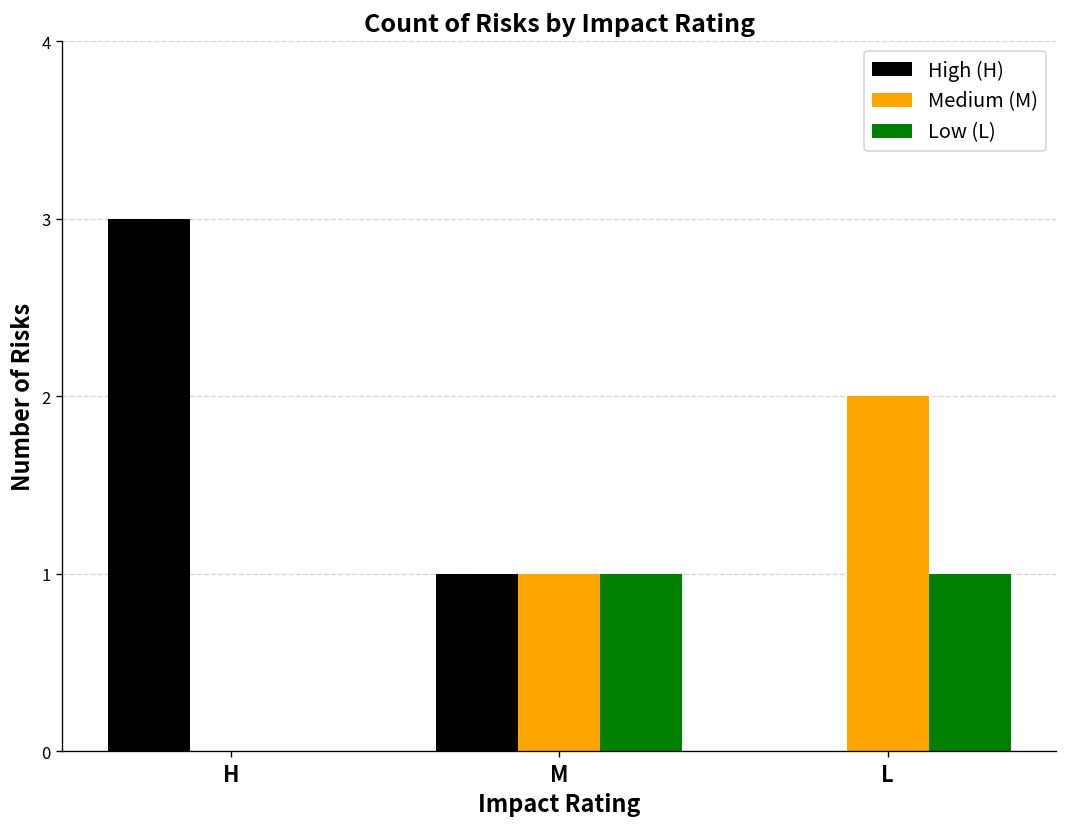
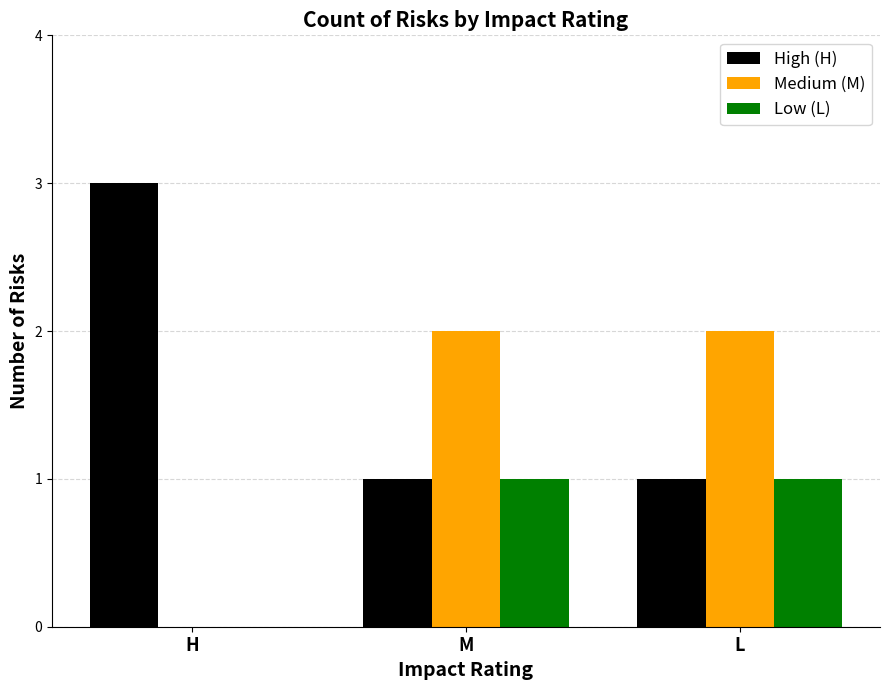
  {
    "High (H)": {
      "H": 3,
      "M": 1,
-     "L": 0
+     "L": 1
    },
    "Medium (M)": {
      "H": 0,
-     "M": 1,
+     "M": 2,
      "L": 2
    },
    "Low (L)": {
      "H": 0,
      "M": 1,
      "L": 1
    }
  }
